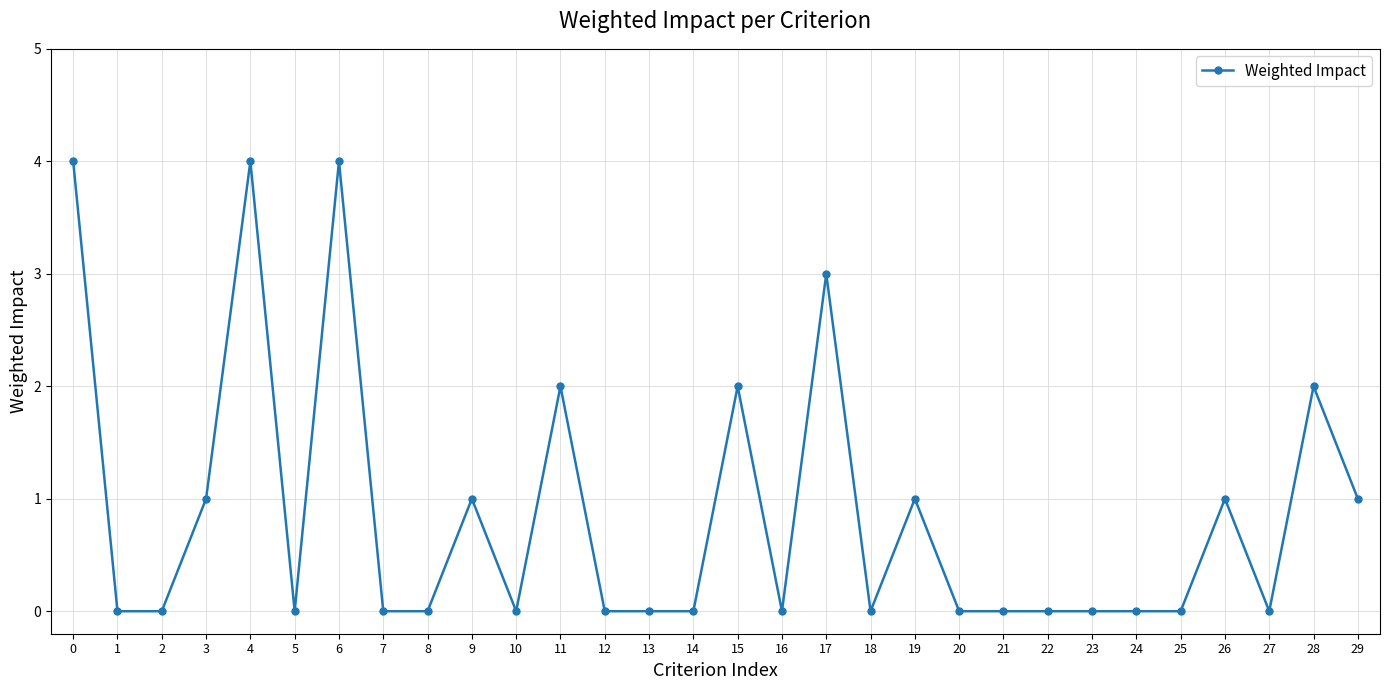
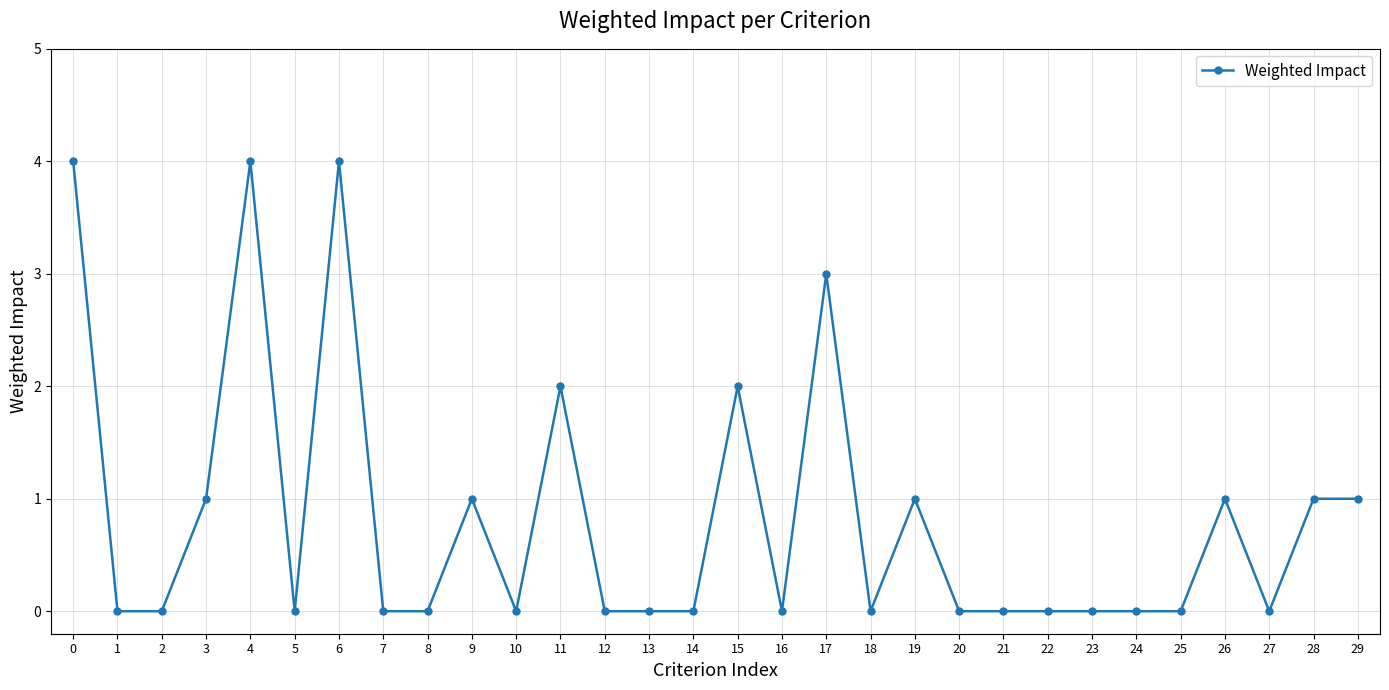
  {
    "0": 4,
    "1": 0,
    "2": 0,
    "3": 1,
    "4": 4,
    "5": 0,
    "6": 4,
    "7": 0,
    "8": 0,
    "9": 1,
    "10": 0,
    "11": 2,
    "12": 0,
    "13": 0,
    "14": 0,
    "15": 2,
    "16": 0,
    "17": 3,
    "18": 0,
    "19": 1,
    "20": 0,
    "21": 0,
    "22": 0,
    "23": 0,
    "24": 0,
    "25": 0,
    "26": 1,
    "27": 0,
-   "28": 2,
+   "28": 1,
    "29": 1
  }
